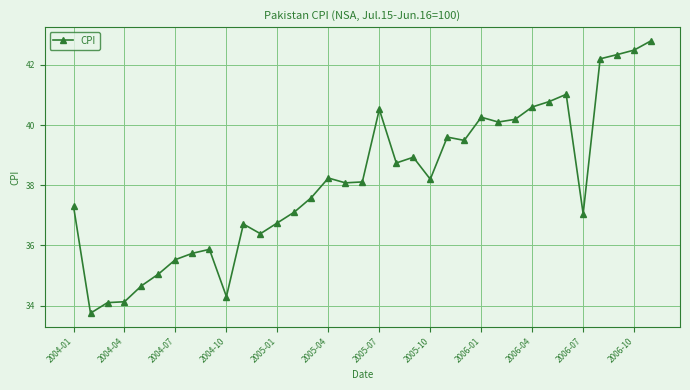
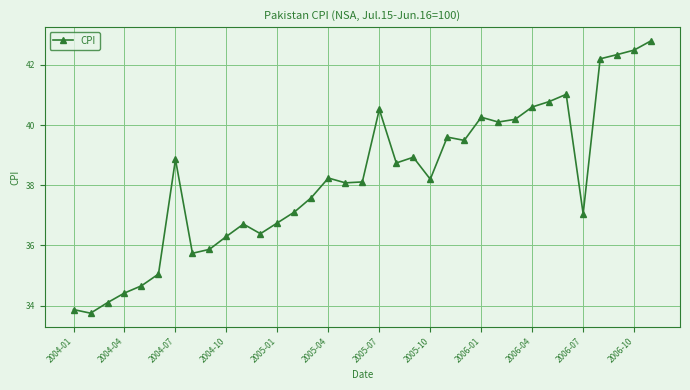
  {
-   "2004-01": 37.3,
-   "2004-04": 34.1,
-   "2004-07": 35.5,
-   "2004-10": 34.3,
+   "2004-01": 33.9,
+   "2004-04": 34.4,
+   "2004-07": 38.9,
+   "2004-10": 36.3,
    "2005-01": 36.8,
    "2005-04": 38.2,
    "2005-07": 40.5,
    "2005-10": 38.2,
    "2006-01": 40.3,
    "2006-04": 40.6,
    "2006-07": 37.1,
    "2006-10": 42.5
  }
